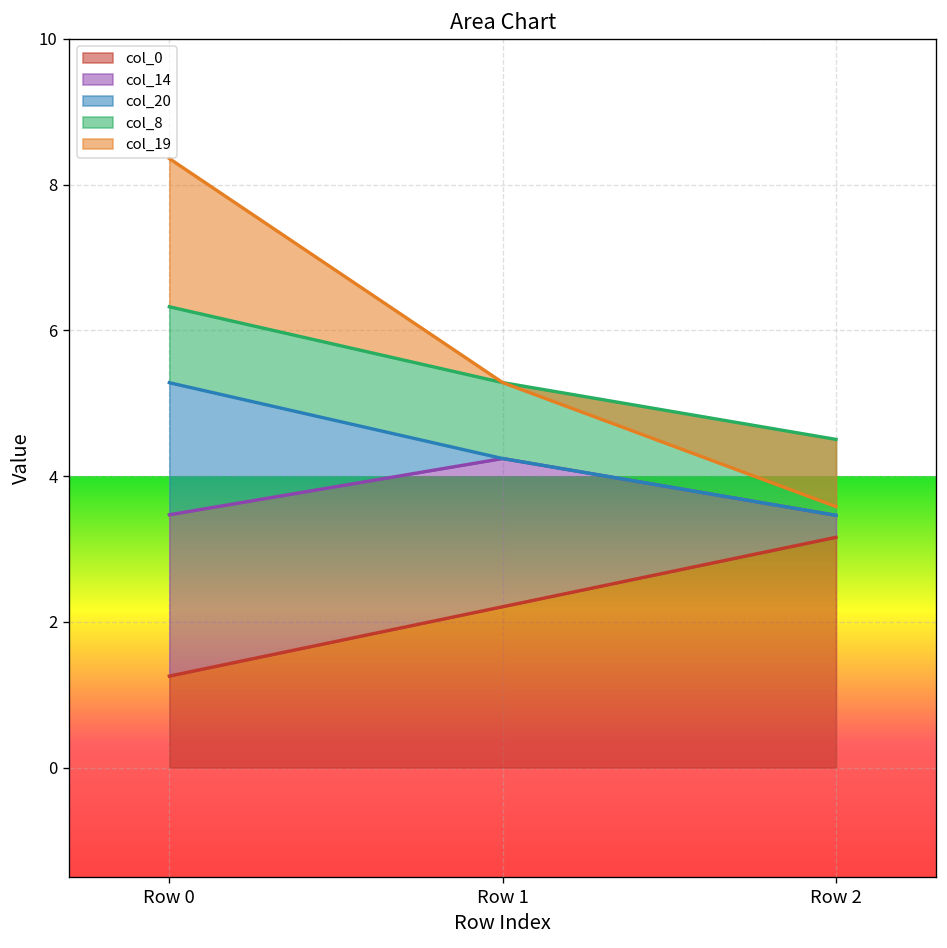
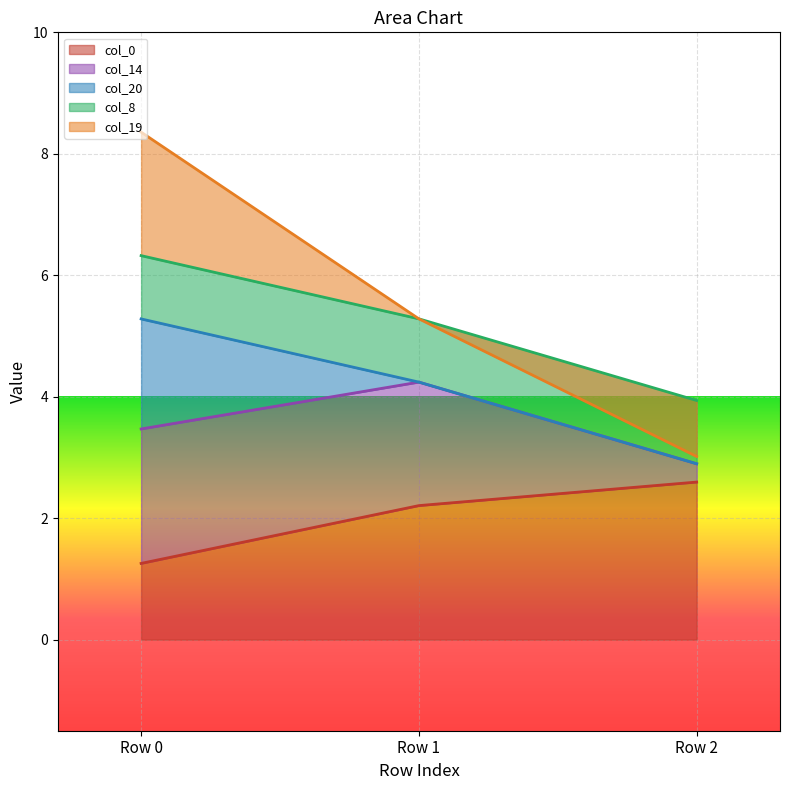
  {
    "col_0": {
      "Row 0": 1.3,
      "Row 1": 2.2,
-     "Row 2": 3.2
+     "Row 2": 2.6
    },
    "col_14": {
      "Row 0": 2.2
    },
    "col_20": {
      "Row 0": 1.8
    },
    "col_8": {
      "Row 0": 1.0
    }
  }
